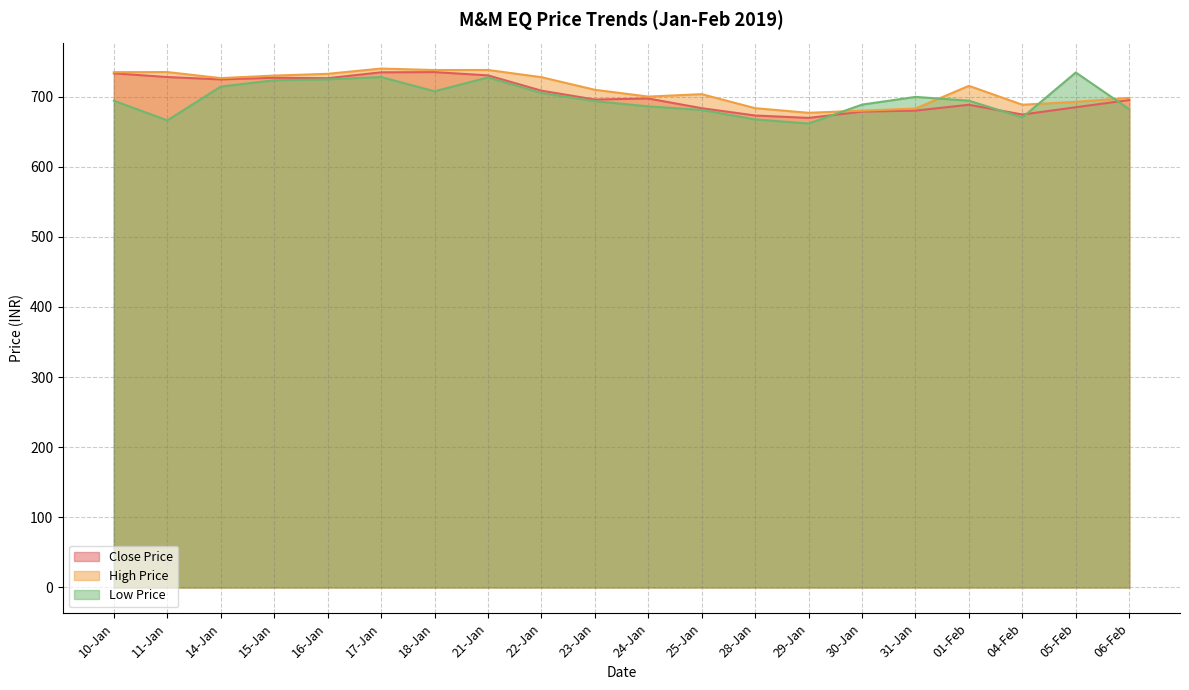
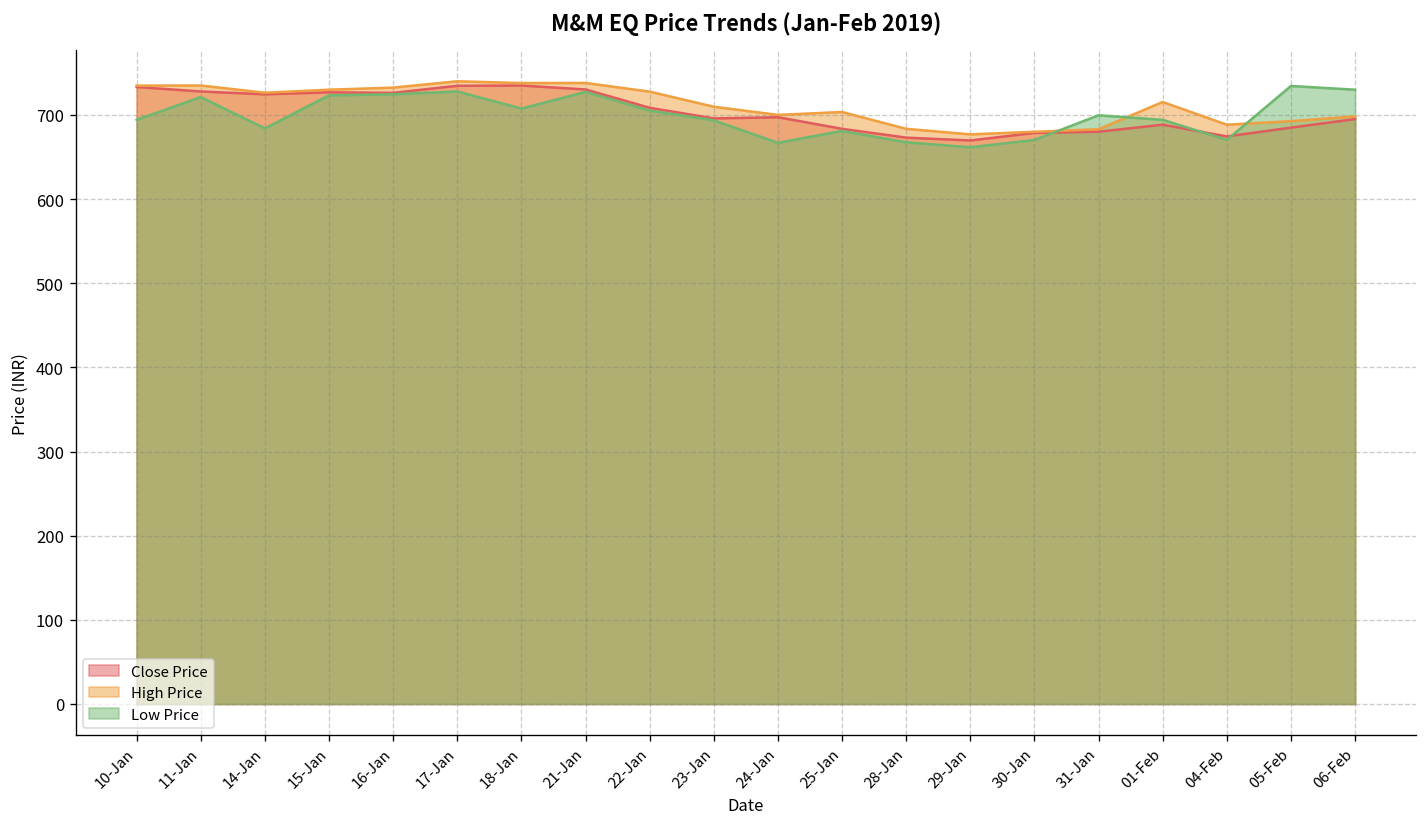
  {
    "Low Price": {
      "10-Jan": 690,
-     "11-Jan": 670,
-     "14-Jan": 710,
+     "11-Jan": 720,
+     "14-Jan": 680,
      "17-Jan": 730,
      "18-Jan": 710,
-     "24-Jan": 690,
+     "24-Jan": 670,
      "28-Jan": 670,
      "29-Jan": 660,
-     "30-Jan": 690,
+     "30-Jan": 670,
      "31-Jan": 700,
      "01-Feb": 690,
      "04-Feb": 670,
      "05-Feb": 730,
-     "06-Feb": 680
+     "06-Feb": 730
    }
  }
